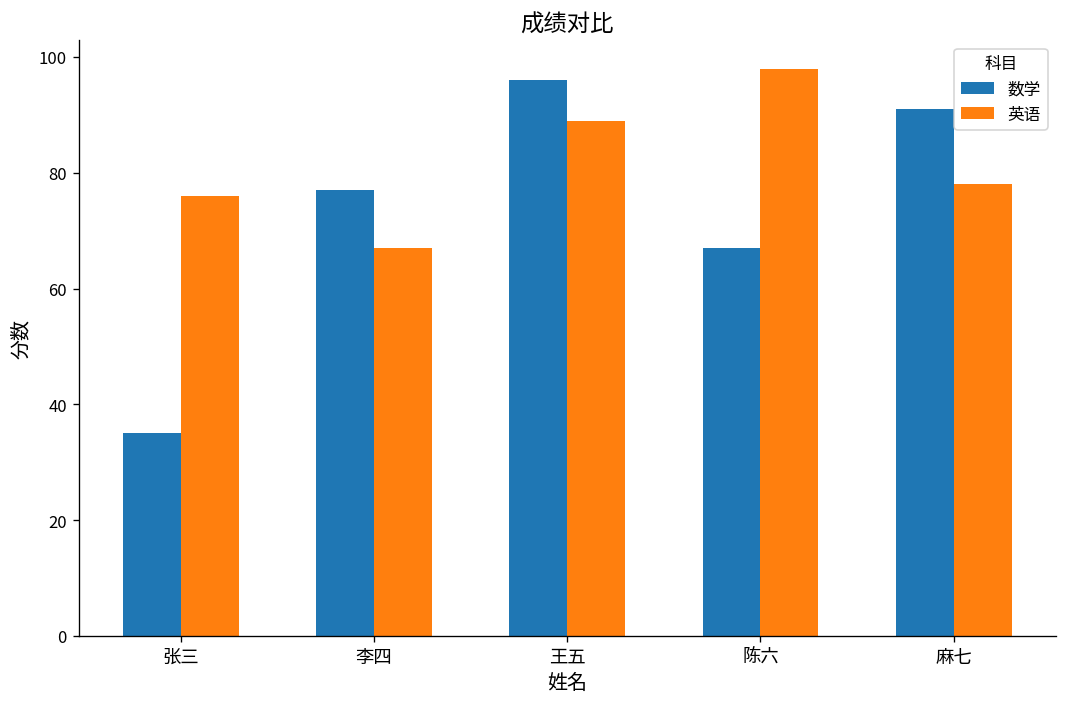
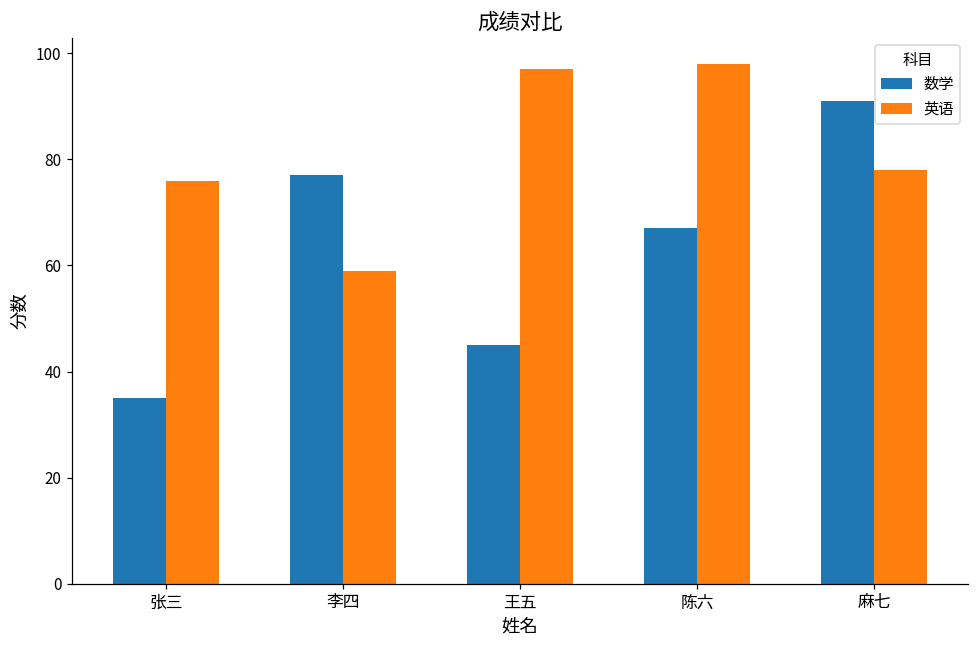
  {
    "数学": {
      "张三": 35,
      "李四": 77,
-     "王五": 96,
+     "王五": 45,
      "陈六": 67,
      "麻七": 91
    },
    "英语": {
      "张三": 76,
-     "李四": 67,
-     "王五": 89,
+     "李四": 59,
+     "王五": 97,
      "陈六": 98,
      "麻七": 78
    }
  }
